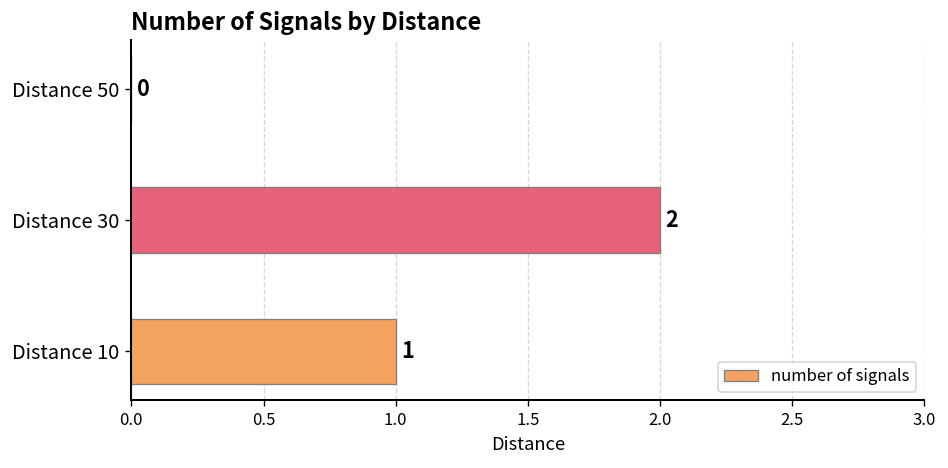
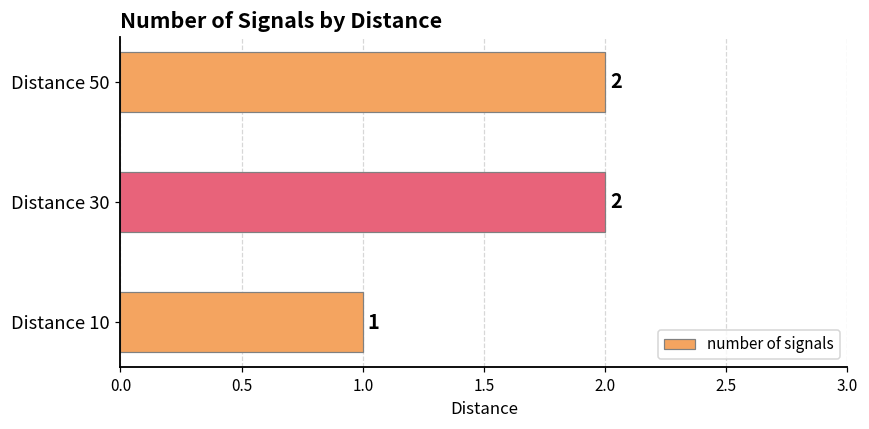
  {
-   "Distance 50": 0,
+   "Distance 50": 2,
    "Distance 30": 2,
    "Distance 10": 1
  }
